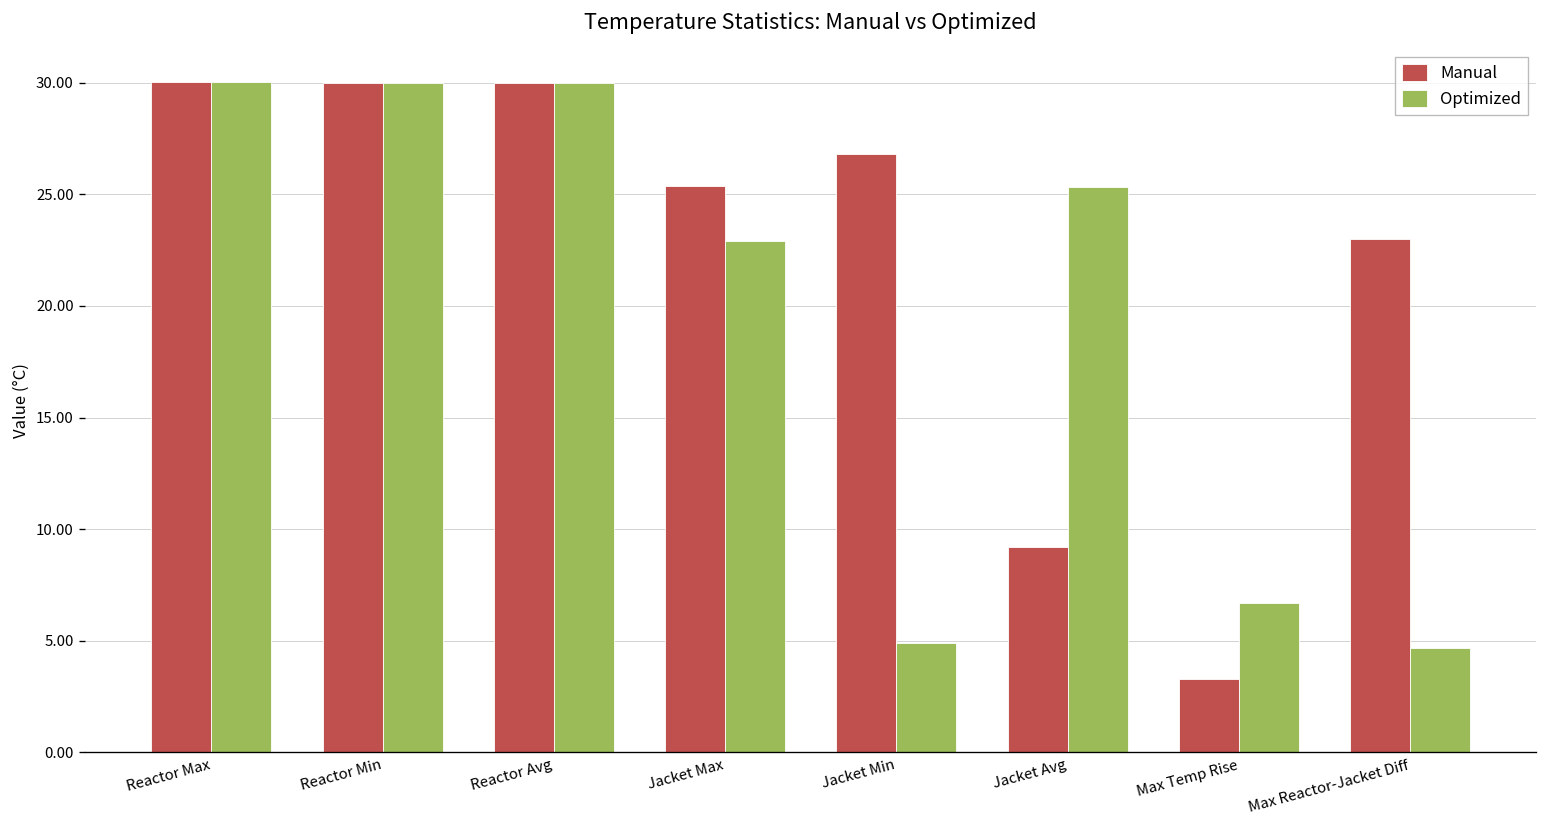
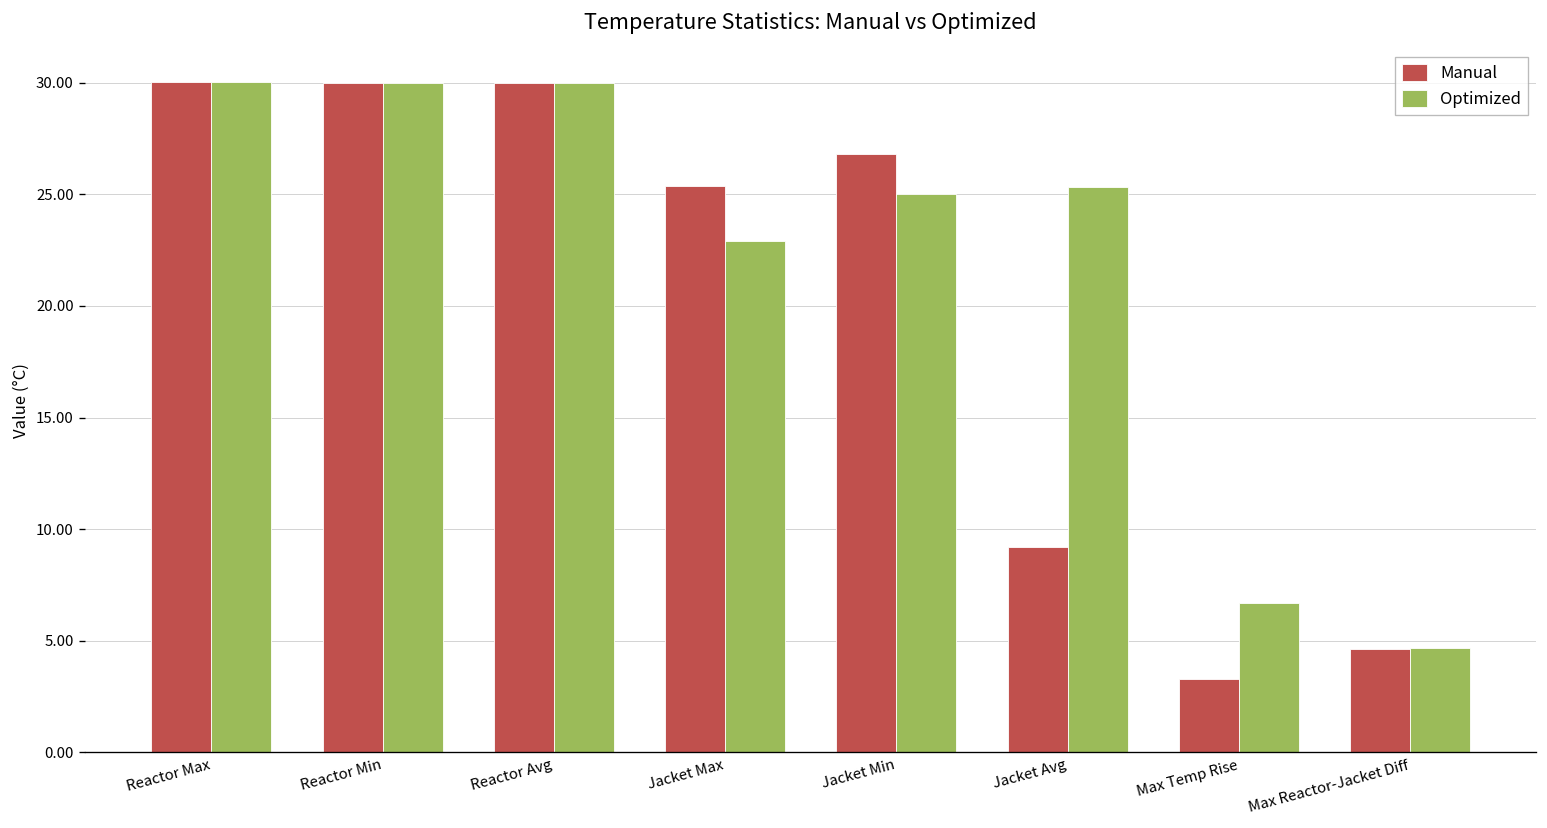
  {
    "Manual": {
      "Reactor Max": 30.0,
      "Reactor Min": 30.0,
      "Reactor Avg": 30.0,
      "Jacket Max": 25.4,
      "Jacket Min": 26.8,
      "Jacket Avg": 9.2,
      "Max Temp Rise": 3.3,
-     "Max Reactor-Jacket Diff": 23.0
+     "Max Reactor-Jacket Diff": 4.7
    },
    "Optimized": {
      "Reactor Max": 30.0,
      "Reactor Min": 30.0,
      "Reactor Avg": 30.0,
      "Jacket Max": 22.9,
-     "Jacket Min": 4.9,
+     "Jacket Min": 25.0,
      "Jacket Avg": 25.3,
      "Max Temp Rise": 6.7,
      "Max Reactor-Jacket Diff": 4.7
    }
  }
